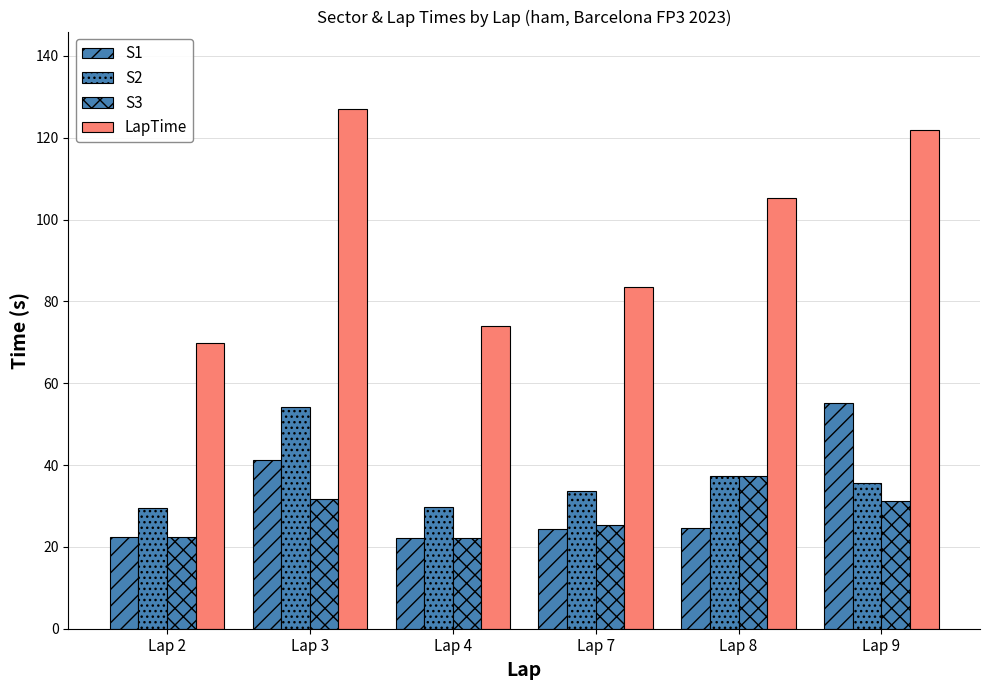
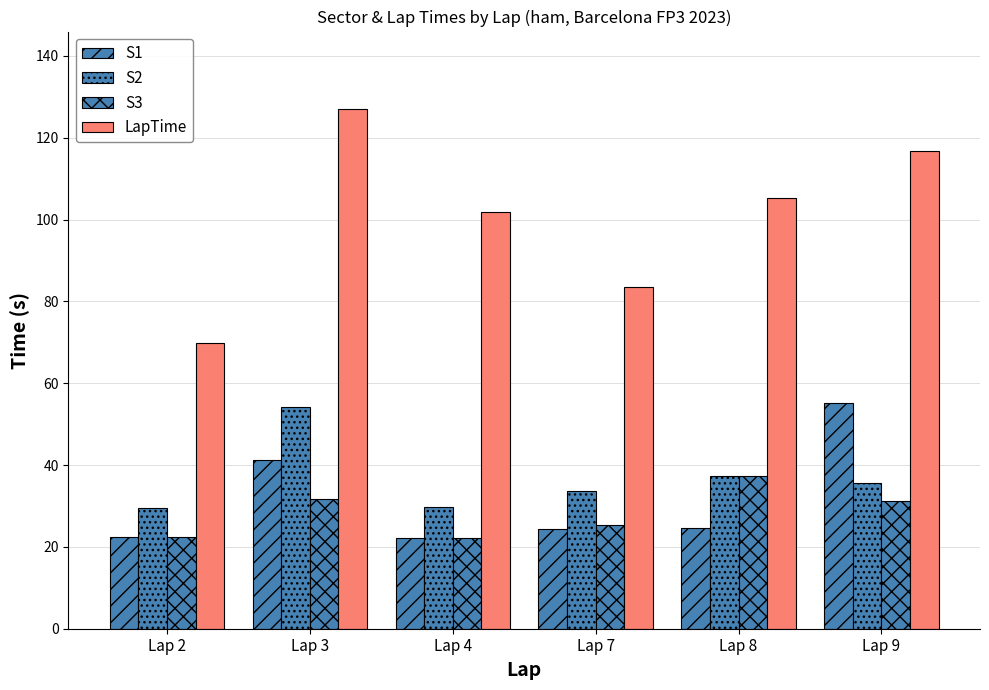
  {
    "LapTime": {
      "Lap 2": 70,
      "Lap 3": 127,
-     "Lap 4": 74,
+     "Lap 4": 102,
      "Lap 7": 84,
      "Lap 8": 105,
-     "Lap 9": 122
+     "Lap 9": 117
    }
  }
